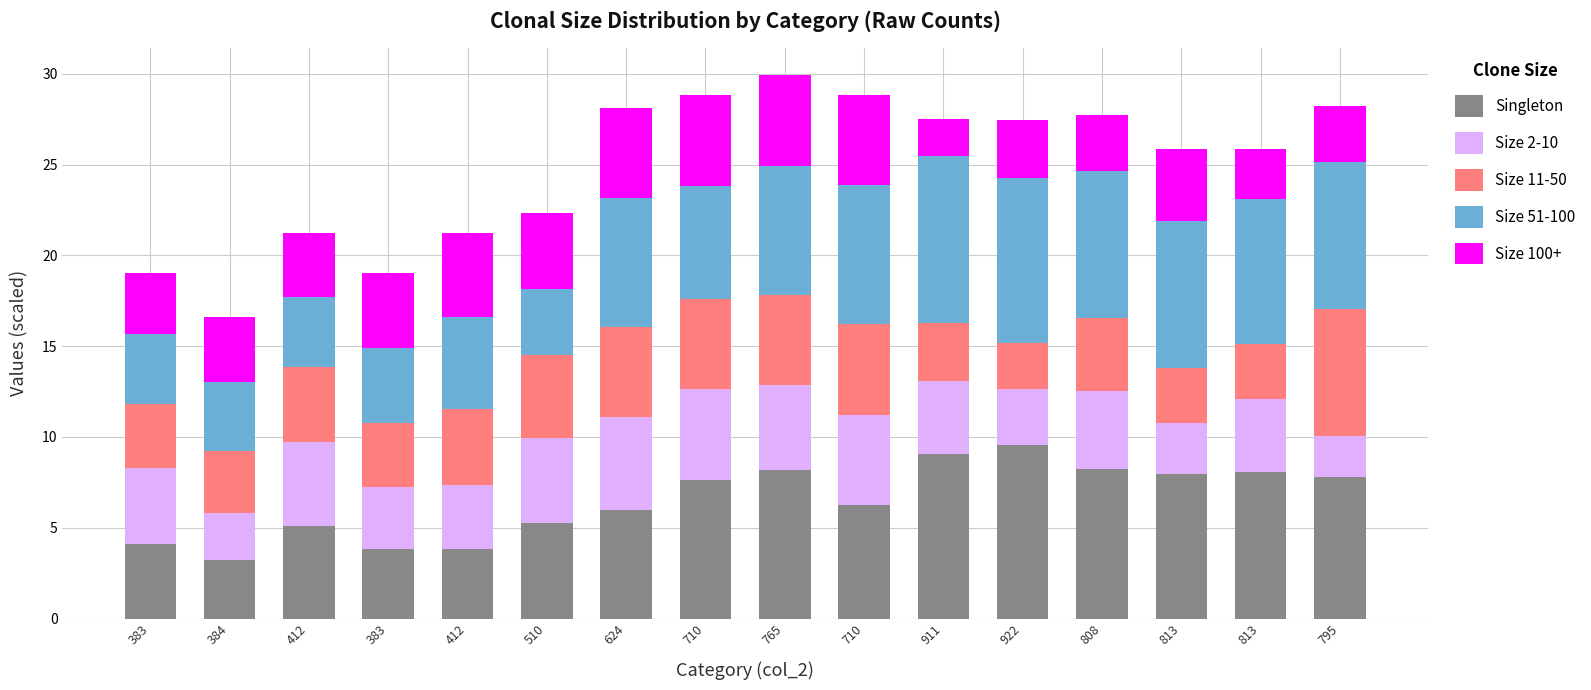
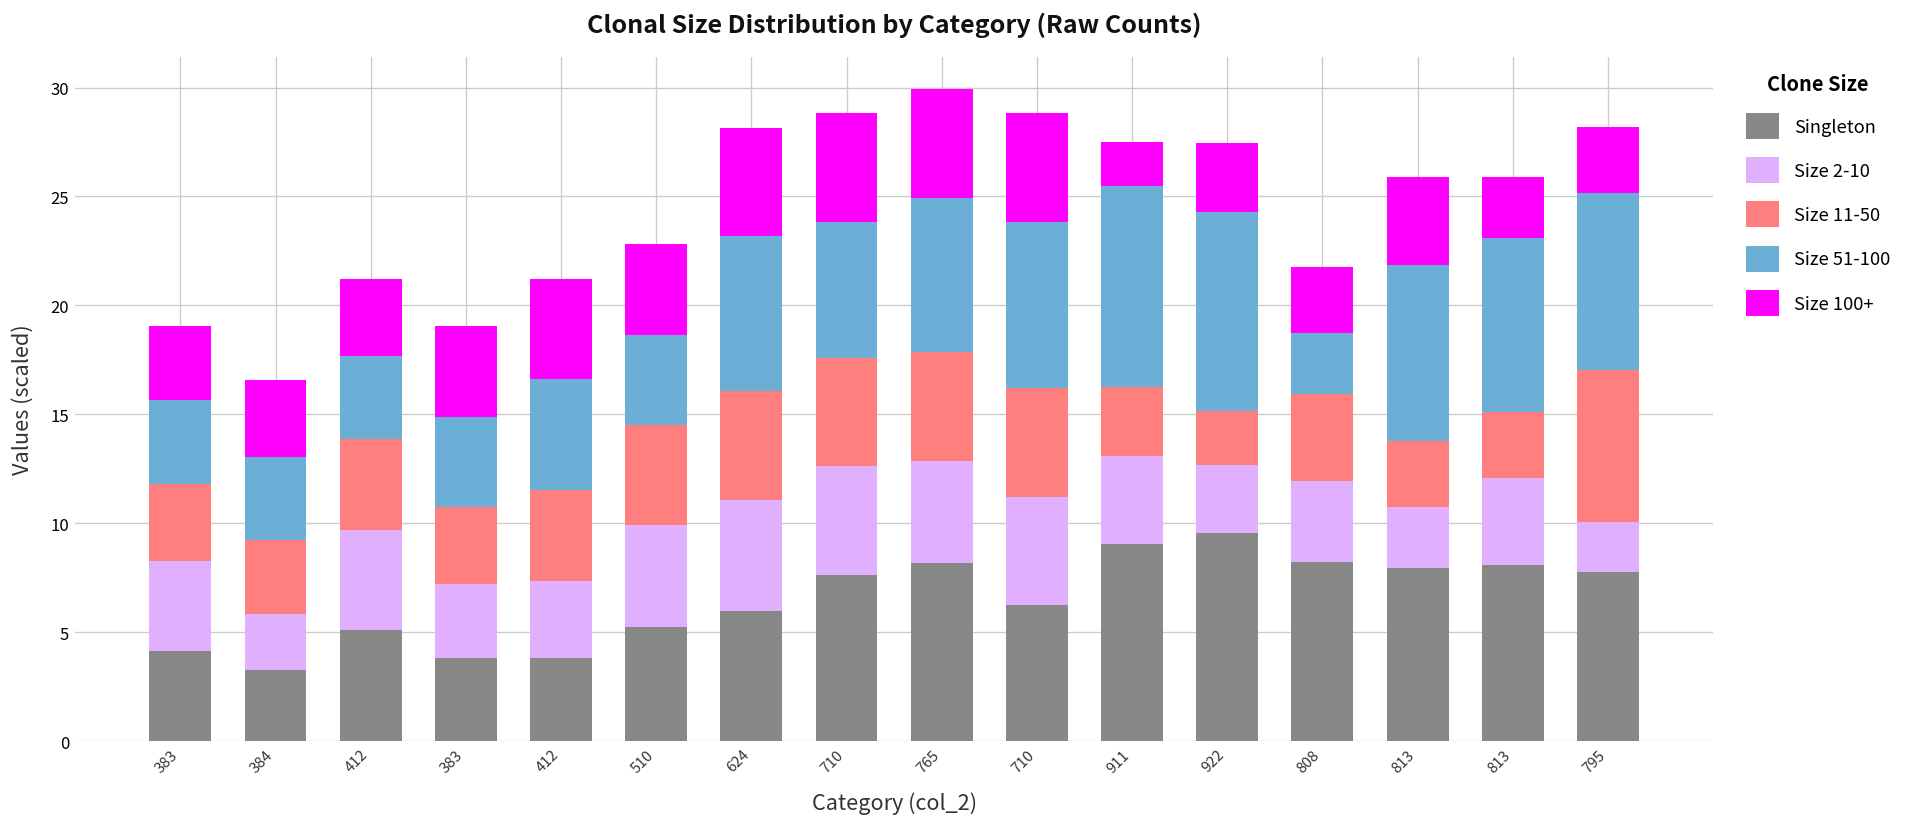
  {
    "Singleton": {
      "384": 3.3,
      "510": 5.2,
      "624": 6.0,
      "765": 8.2,
      "911": 9.1,
      "922": 9.6,
      "808": 8.2,
      "795": 7.8
    },
    "Size 2-10": {
      "384": 2.6,
      "510": 4.7,
      "624": 5.1,
      "765": 4.7,
      "911": 4.0,
      "922": 3.1,
-     "808": 4.3,
+     "808": 3.7,
      "795": 2.3
    },
    "Size 11-50": {
      "384": 3.4,
      "510": 4.6,
      "624": 5.0,
      "765": 5.0,
      "911": 3.2,
      "922": 2.5,
      "808": 4.0,
      "795": 7.0
    },
    "Size 51-100": {
      "384": 3.8,
-     "510": 3.6,
+     "510": 4.1,
      "624": 7.1,
      "765": 7.1,
      "911": 9.2,
      "922": 9.1,
-     "808": 8.1,
+     "808": 2.8,
      "795": 8.1
    },
    "Size 100+": {
      "384": 3.5,
      "510": 4.2,
      "624": 5.0,
      "765": 5.0,
      "911": 2.0,
      "922": 3.2,
      "808": 3.0,
      "795": 3.0
    }
  }
